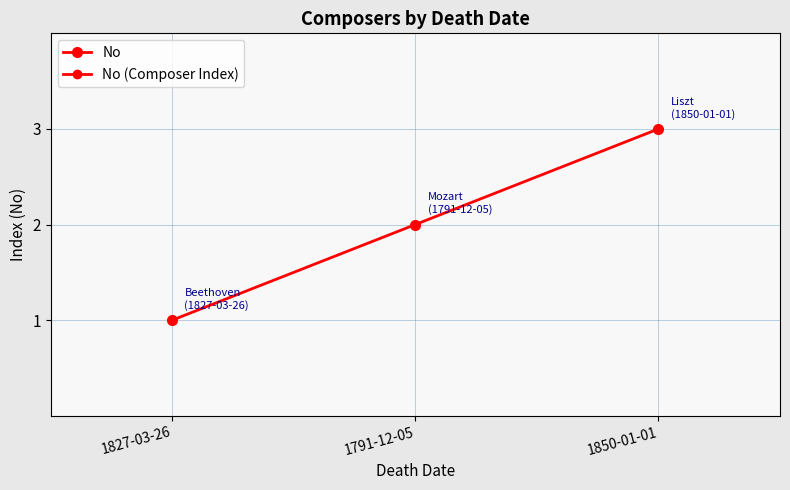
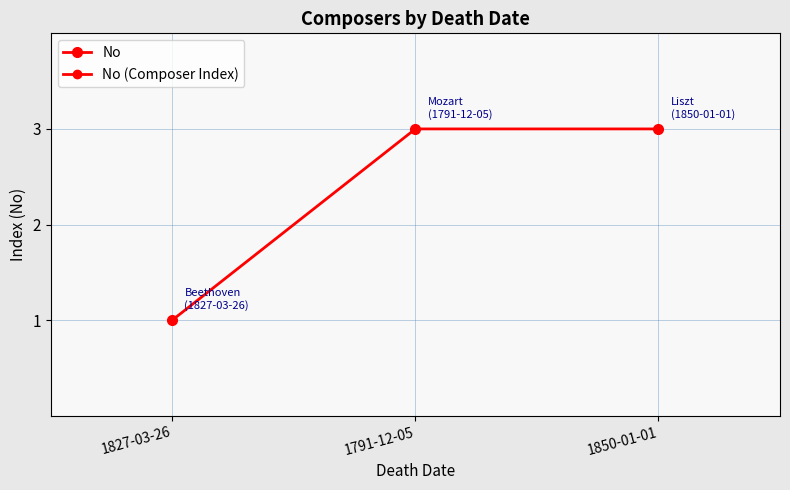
  {
-   "1791-12-05": 2
+   "1791-12-05": 3
  }
